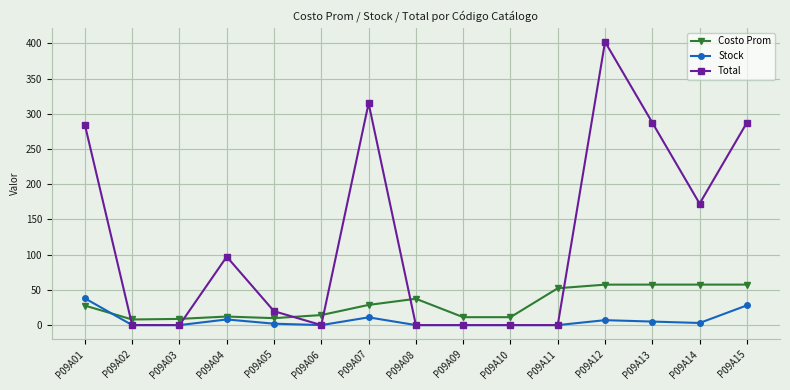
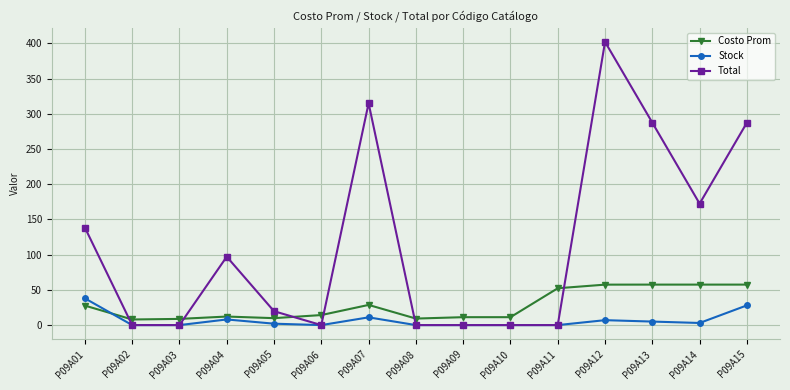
  {
    "Costo Prom": {
      "P09A01": 30,
      "P09A02": 10,
      "P09A03": 10,
      "P09A04": 10,
      "P09A05": 10,
      "P09A06": 10,
      "P09A07": 30,
-     "P09A08": 40,
+     "P09A08": 10,
      "P09A09": 10,
      "P09A10": 10,
      "P09A11": 50,
      "P09A12": 60,
      "P09A13": 60,
      "P09A14": 60,
      "P09A15": 60
    },
    "Stock": {
      "P09A01": 40,
      "P09A04": 10,
      "P09A05": 0,
      "P09A07": 10,
      "P09A12": 10,
      "P09A13": 10,
      "P09A14": 0,
      "P09A15": 30
    },
    "Total": {
-     "P09A01": 280,
+     "P09A01": 140,
      "P09A04": 100,
      "P09A05": 20,
      "P09A07": 320,
      "P09A12": 400,
      "P09A13": 290,
      "P09A14": 170,
      "P09A15": 290
    }
  }
